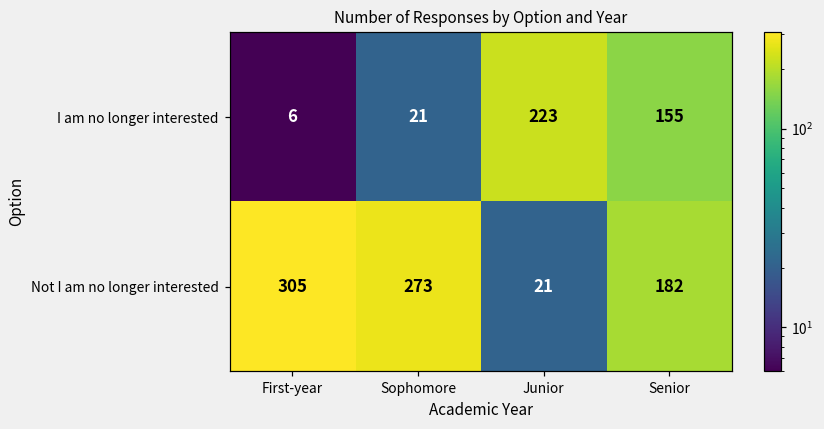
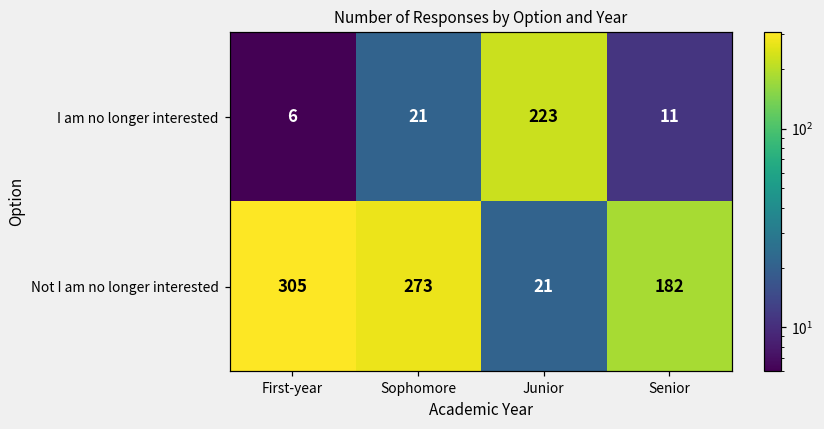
  {
    "I am no longer interested": {
      "First-year": 6,
      "Sophomore": 21,
      "Junior": 223,
-     "Senior": 155
+     "Senior": 11
    },
    "Not I am no longer interested": {
      "First-year": 305,
      "Sophomore": 273,
      "Junior": 21,
      "Senior": 182
    }
  }
